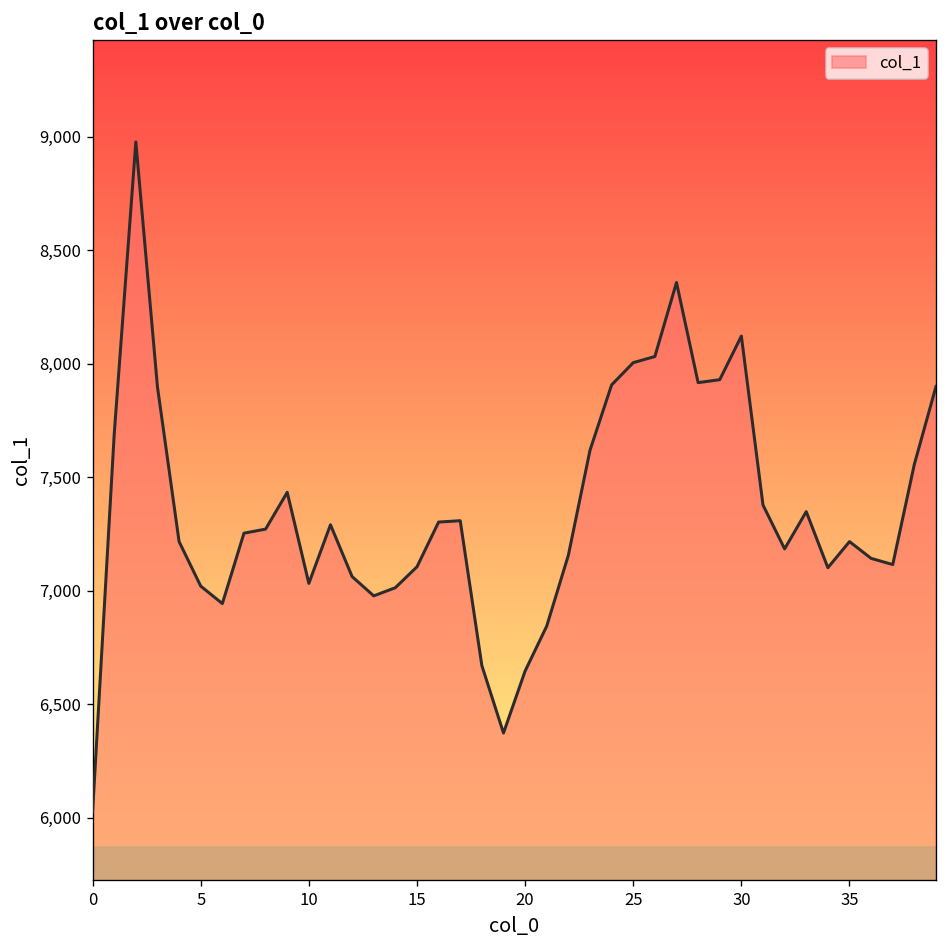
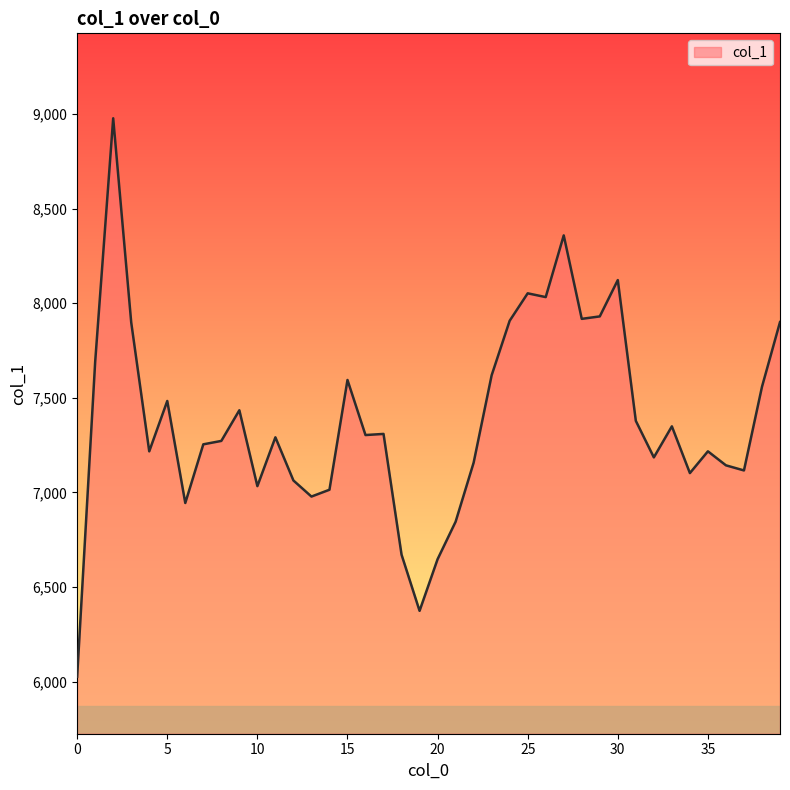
  {
    "0": "6,030",
-   "5": "7,020",
+   "5": "7,480",
    "10": "7,030",
-   "15": "7,110",
+   "15": "7,590",
    "20": "6,650",
-   "25": "8,010",
+   "25": "8,050",
    "30": "8,120",
    "35": "7,220"
  }
